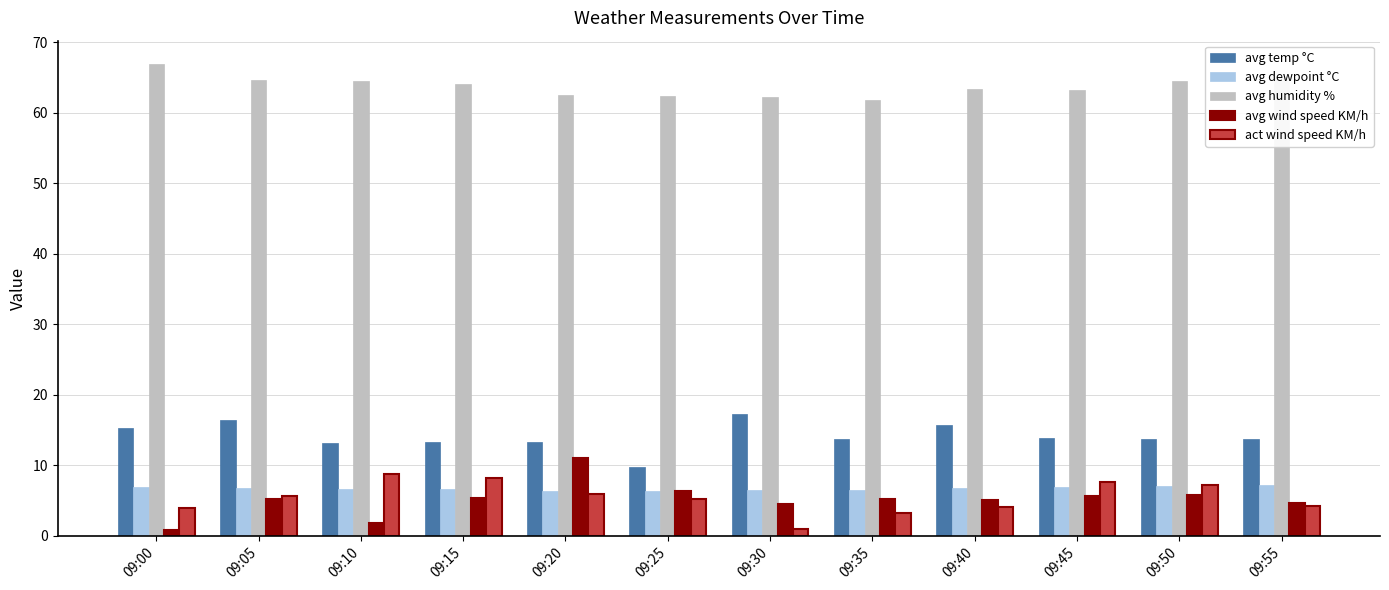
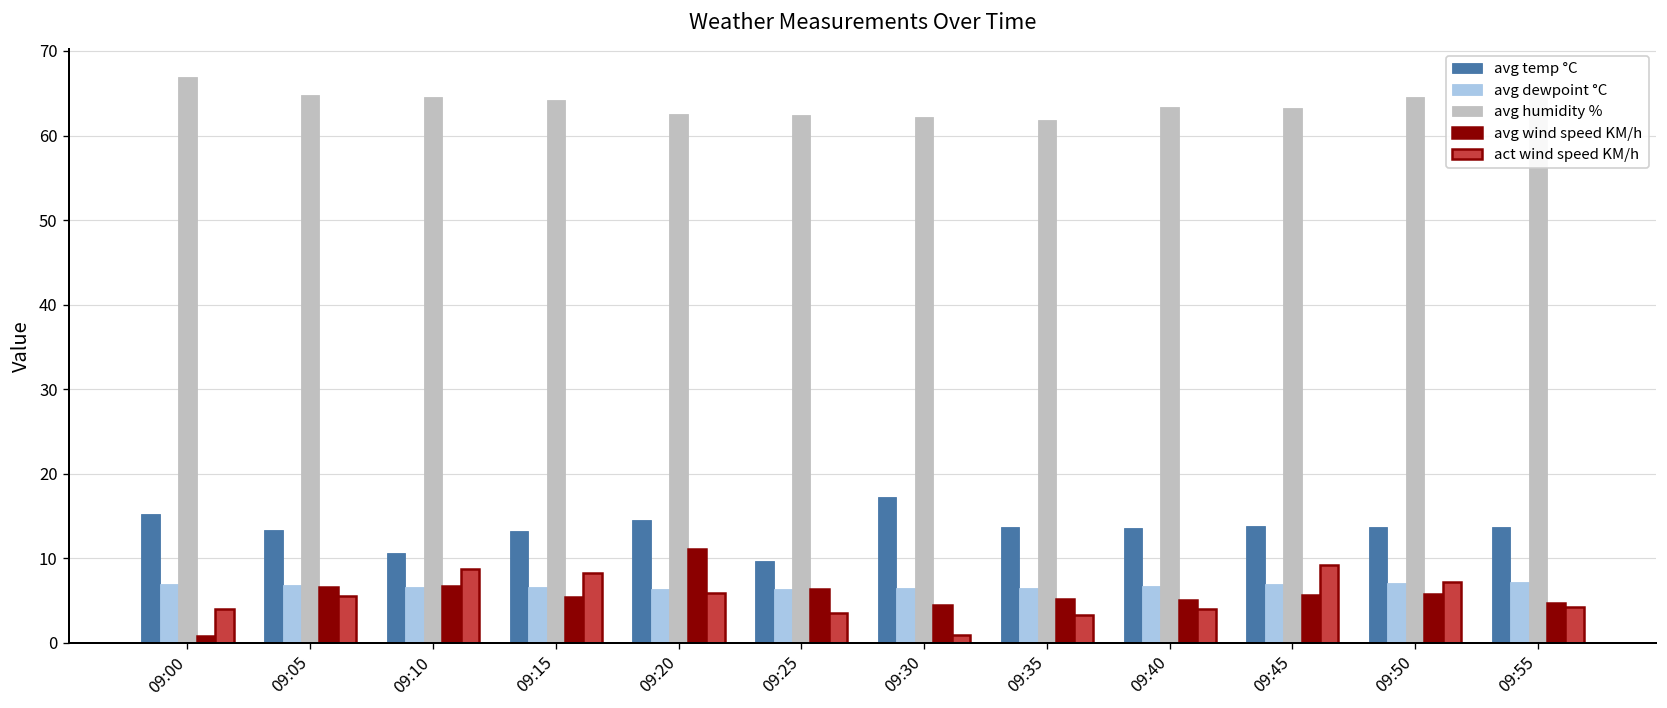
  {
    "avg temp °C": {
      "09:00": 15,
-     "09:05": 16,
-     "09:10": 13,
+     "09:05": 13,
+     "09:10": 11,
      "09:15": 13,
-     "09:20": 13,
+     "09:20": 15,
      "09:25": 10,
      "09:30": 17,
      "09:35": 14,
-     "09:40": 16,
+     "09:40": 14,
      "09:45": 14,
      "09:50": 14,
      "09:55": 14
    },
    "avg wind speed KM/h": {
      "09:00": 1,
-     "09:05": 5,
-     "09:10": 2,
+     "09:05": 7,
+     "09:10": 7,
      "09:15": 5,
      "09:20": 11,
      "09:25": 6,
      "09:30": 4,
      "09:35": 5,
      "09:40": 5,
      "09:45": 6,
      "09:50": 6,
      "09:55": 5
    },
    "act wind speed KM/h": {
      "09:00": 4,
      "09:05": 6,
      "09:10": 9,
      "09:15": 8,
      "09:20": 6,
-     "09:25": 5,
+     "09:25": 4,
      "09:30": 1,
      "09:35": 3,
      "09:40": 4,
-     "09:45": 8,
+     "09:45": 9,
      "09:50": 7,
      "09:55": 4
    }
  }
